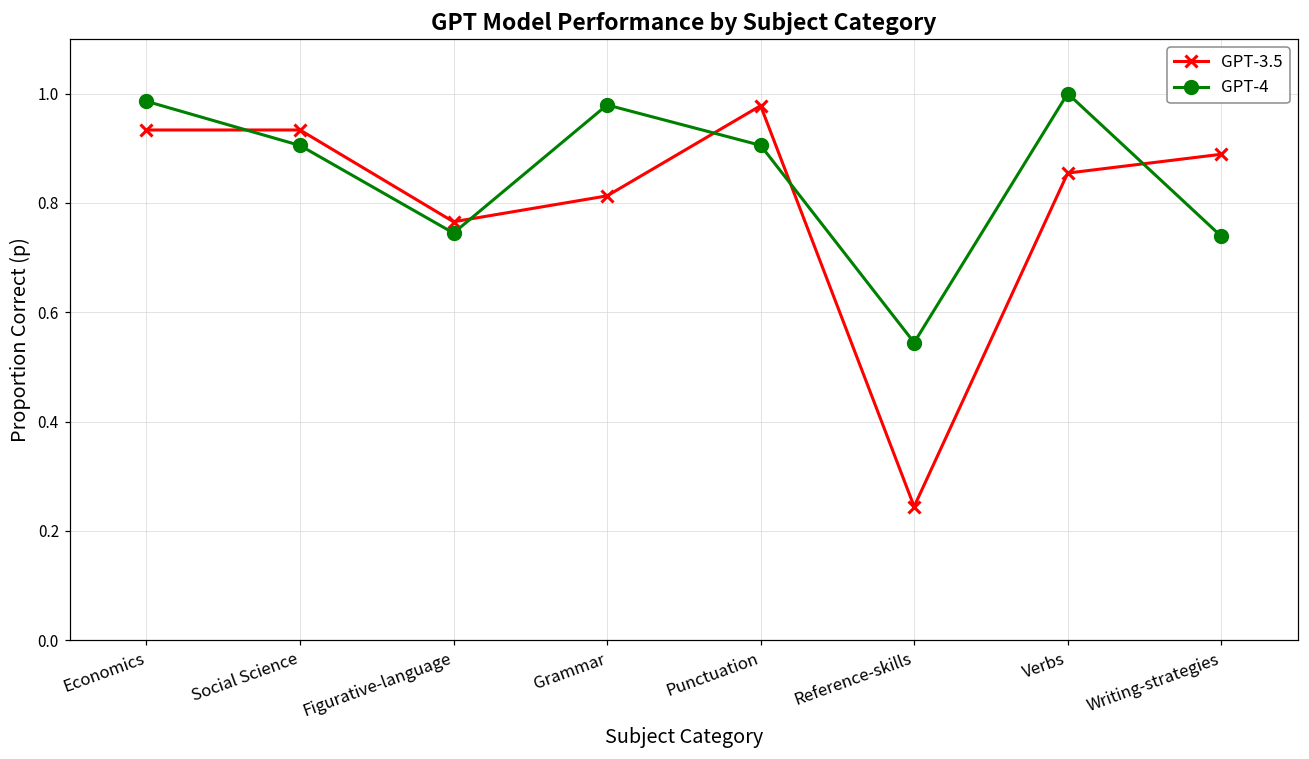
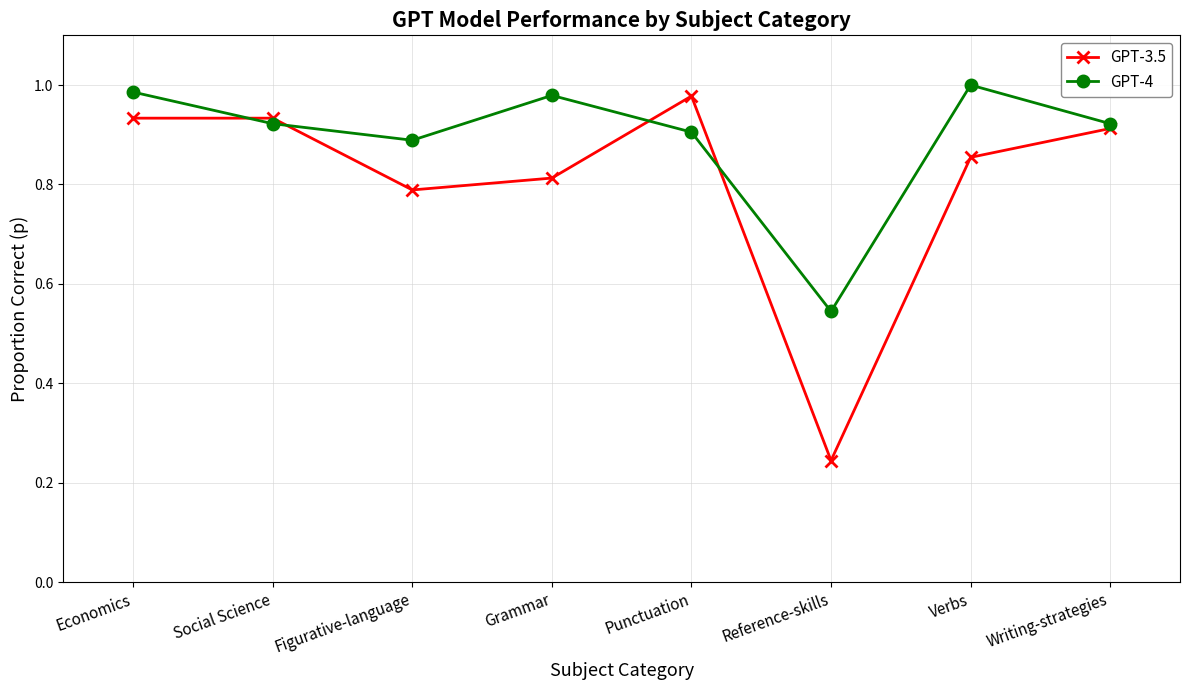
  {
    "GPT-3.5": {
      "Economics": 0.93,
      "Social Science": 0.93,
-     "Figurative-language": 0.77,
+     "Figurative-language": 0.79,
      "Grammar": 0.81,
      "Punctuation": 0.98,
      "Reference-skills": 0.24,
      "Verbs": 0.85,
-     "Writing-strategies": 0.89
+     "Writing-strategies": 0.91
    },
    "GPT-4": {
      "Economics": 0.99,
-     "Social Science": 0.90,
-     "Figurative-language": 0.74,
+     "Social Science": 0.92,
+     "Figurative-language": 0.89,
      "Grammar": 0.98,
      "Punctuation": 0.91,
      "Reference-skills": 0.54,
      "Verbs": 1.00,
-     "Writing-strategies": 0.74
+     "Writing-strategies": 0.92
    }
  }
